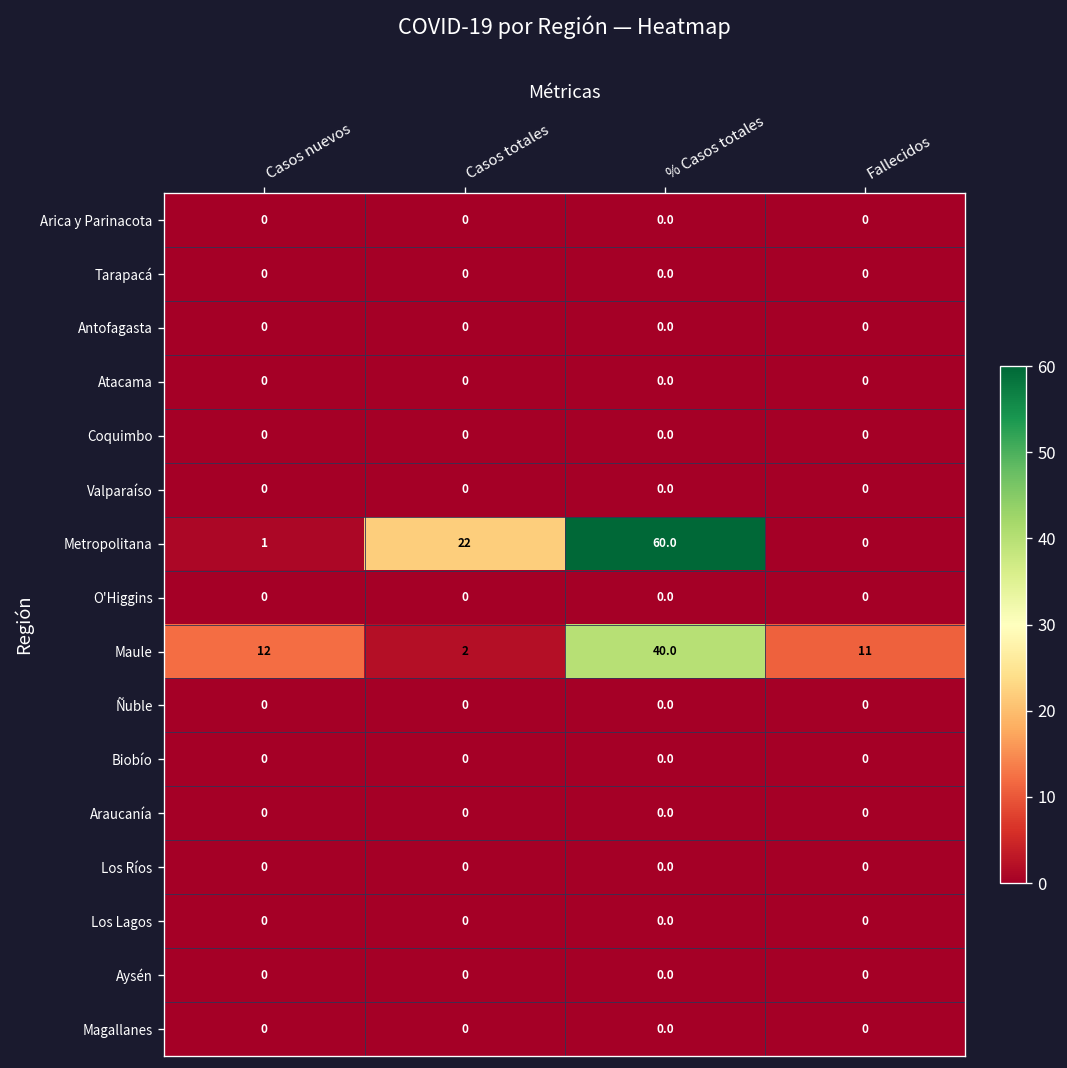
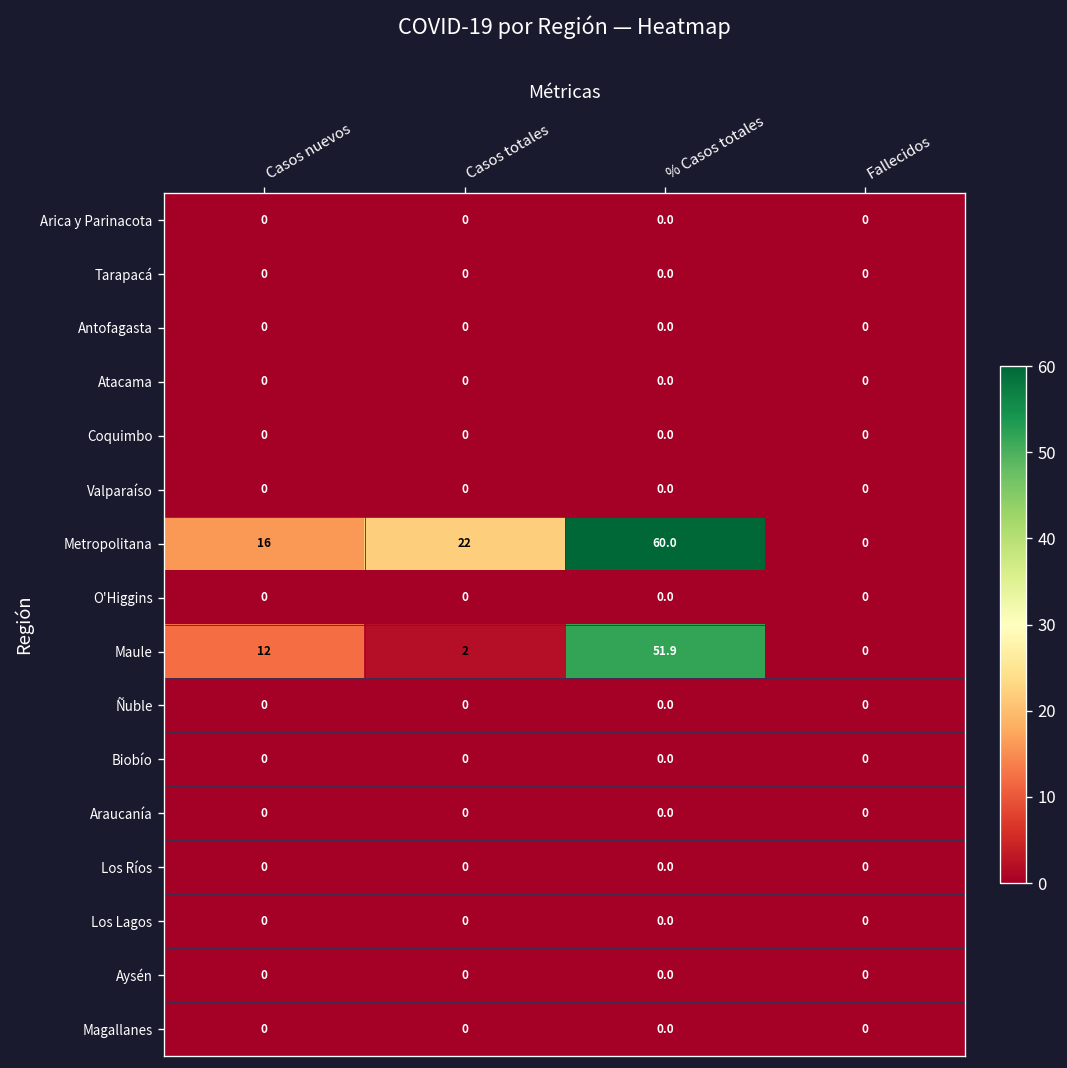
  {
    "Arica y Parinacota": {
      "Casos nuevos": 0,
      "Casos totales": 0,
      "% Casos totales": 0.0,
      "Fallecidos": 0
    },
    "Tarapacá": {
      "Casos nuevos": 0,
      "Casos totales": 0,
      "% Casos totales": 0.0,
      "Fallecidos": 0
    },
    "Antofagasta": {
      "Casos nuevos": 0,
      "Casos totales": 0,
      "% Casos totales": 0.0,
      "Fallecidos": 0
    },
    "Atacama": {
      "Casos nuevos": 0,
      "Casos totales": 0,
      "% Casos totales": 0.0,
      "Fallecidos": 0
    },
    "Coquimbo": {
      "Casos nuevos": 0,
      "Casos totales": 0,
      "% Casos totales": 0.0,
      "Fallecidos": 0
    },
    "Valparaíso": {
      "Casos nuevos": 0,
      "Casos totales": 0,
      "% Casos totales": 0.0,
      "Fallecidos": 0
    },
    "Metropolitana": {
-     "Casos nuevos": 1,
+     "Casos nuevos": 16,
      "Casos totales": 22,
      "% Casos totales": 60.0,
      "Fallecidos": 0
    },
    "O'Higgins": {
      "Casos nuevos": 0,
      "Casos totales": 0,
      "% Casos totales": 0.0,
      "Fallecidos": 0
    },
    "Maule": {
      "Casos nuevos": 12,
      "Casos totales": 2,
-     "% Casos totales": 40.0,
-     "Fallecidos": 11
+     "% Casos totales": 51.9,
+     "Fallecidos": 0
    },
    "Ñuble": {
      "Casos nuevos": 0,
      "Casos totales": 0,
      "% Casos totales": 0.0,
      "Fallecidos": 0
    },
    "Biobío": {
      "Casos nuevos": 0,
      "Casos totales": 0,
      "% Casos totales": 0.0,
      "Fallecidos": 0
    },
    "Araucanía": {
      "Casos nuevos": 0,
      "Casos totales": 0,
      "% Casos totales": 0.0,
      "Fallecidos": 0
    },
    "Los Ríos": {
      "Casos nuevos": 0,
      "Casos totales": 0,
      "% Casos totales": 0.0,
      "Fallecidos": 0
    },
    "Los Lagos": {
      "Casos nuevos": 0,
      "Casos totales": 0,
      "% Casos totales": 0.0,
      "Fallecidos": 0
    },
    "Aysén": {
      "Casos nuevos": 0,
      "Casos totales": 0,
      "% Casos totales": 0.0,
      "Fallecidos": 0
    },
    "Magallanes": {
      "Casos nuevos": 0,
      "Casos totales": 0,
      "% Casos totales": 0.0,
      "Fallecidos": 0
    }
  }
